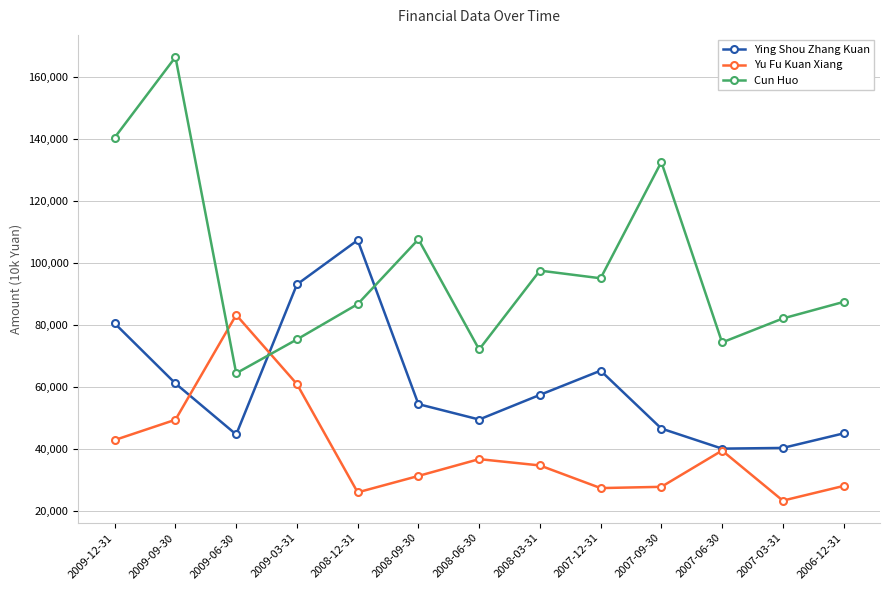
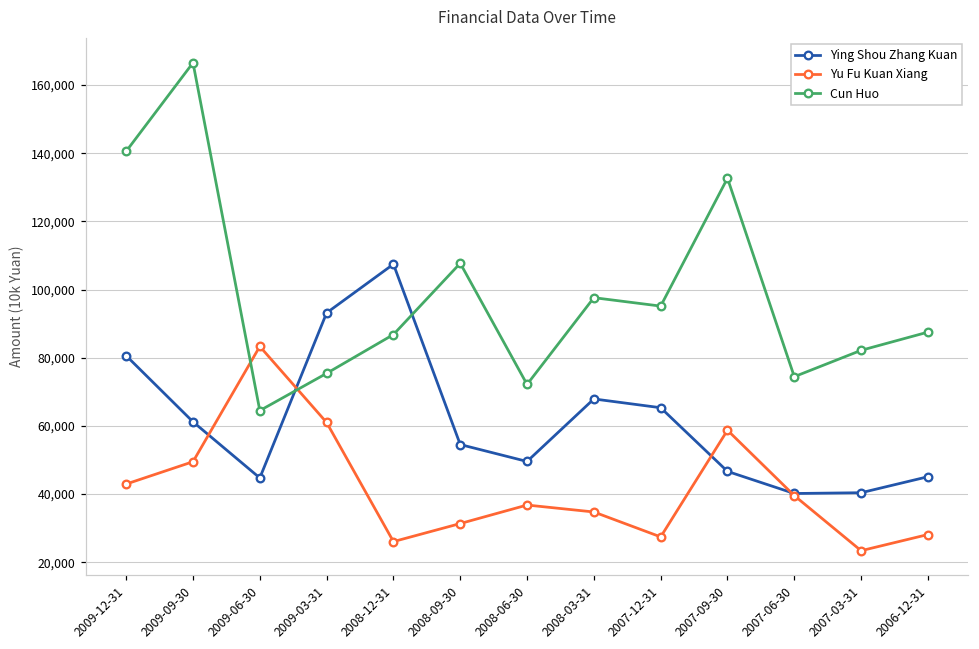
  {
    "Ying Shou Zhang Kuan": {
      "2009-12-31": "81,000",
      "2009-09-30": "61,000",
      "2009-06-30": "45,000",
      "2009-03-31": "93,000",
      "2008-12-31": "107,000",
      "2008-09-30": "55,000",
      "2008-06-30": "50,000",
-     "2008-03-31": "58,000",
+     "2008-03-31": "68,000",
      "2007-12-31": "65,000",
      "2007-09-30": "47,000",
      "2007-03-31": "40,000",
      "2006-12-31": "45,000"
    },
    "Yu Fu Kuan Xiang": {
      "2009-12-31": "43,000",
      "2009-09-30": "49,000",
      "2009-06-30": "83,000",
      "2009-03-31": "61,000",
      "2008-12-31": "26,000",
      "2008-09-30": "31,000",
      "2008-06-30": "37,000",
      "2008-03-31": "35,000",
      "2007-12-31": "27,000",
-     "2007-09-30": "28,000",
+     "2007-09-30": "59,000",
      "2007-03-31": "23,000",
      "2006-12-31": "28,000"
    },
    "Cun Huo": {
      "2009-12-31": "141,000",
      "2009-09-30": "167,000",
      "2009-06-30": "64,000",
      "2009-03-31": "75,000",
      "2008-12-31": "87,000",
      "2008-09-30": "108,000",
      "2008-06-30": "72,000",
      "2008-03-31": "98,000",
      "2007-12-31": "95,000",
      "2007-09-30": "133,000",
      "2007-06-30": "74,000",
      "2007-03-31": "82,000",
      "2006-12-31": "88,000"
    }
  }
